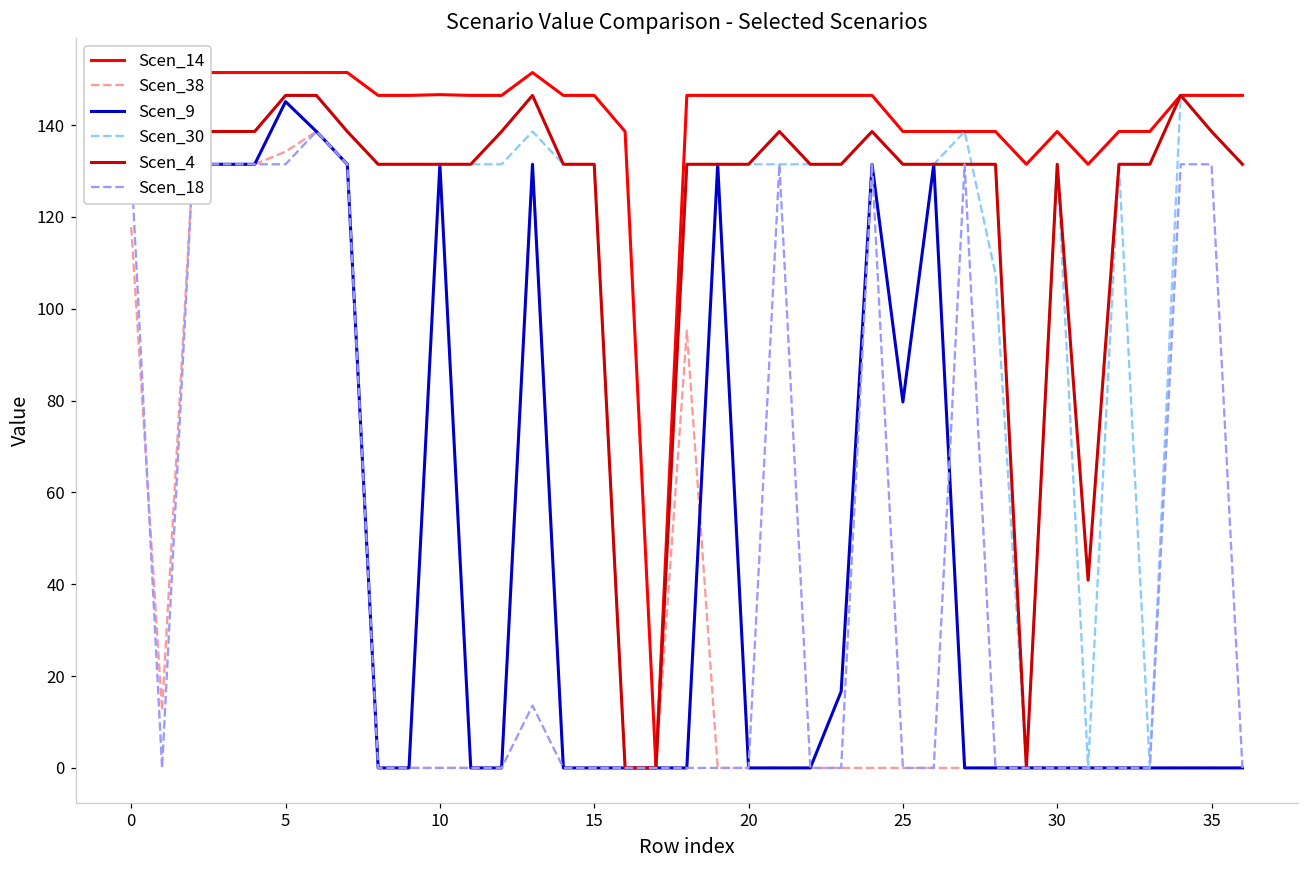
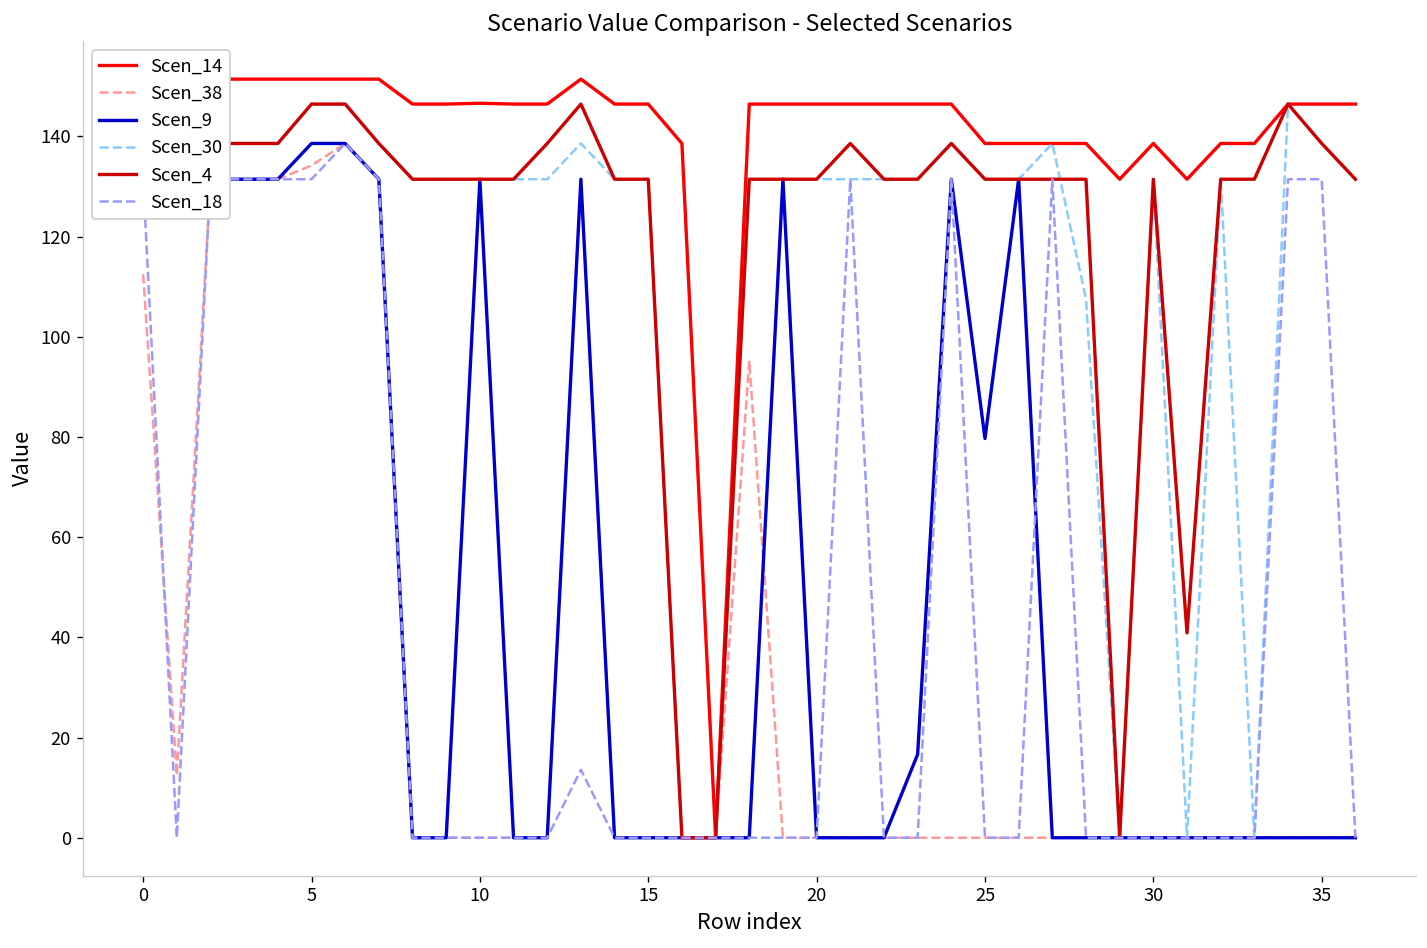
  {
    "Scen_38": {
-     "0": 118,
+     "0": 112,
      "5": 134
    },
    "Scen_9": {
-     "5": 145,
+     "5": 139,
      "25": 80
    }
  }
